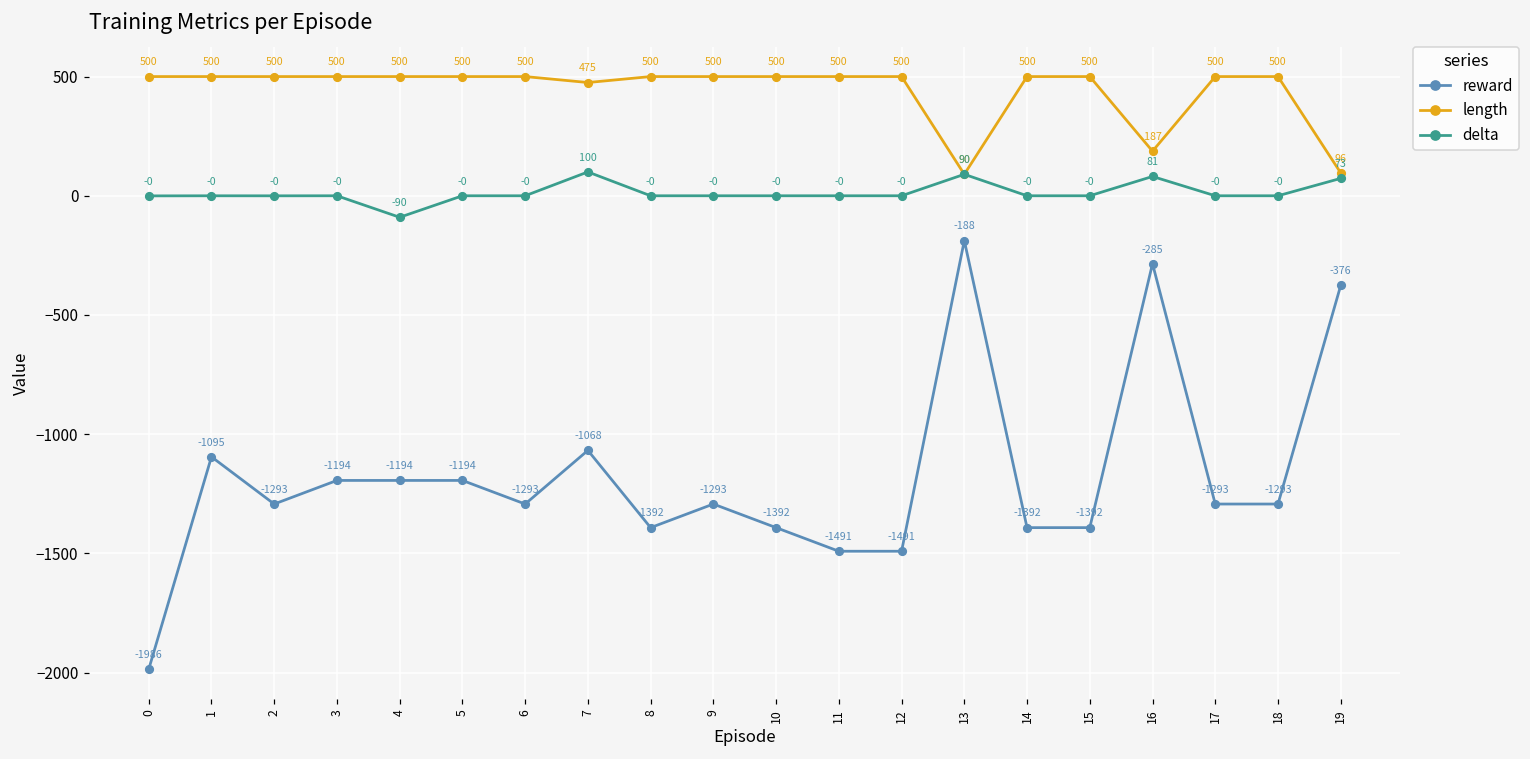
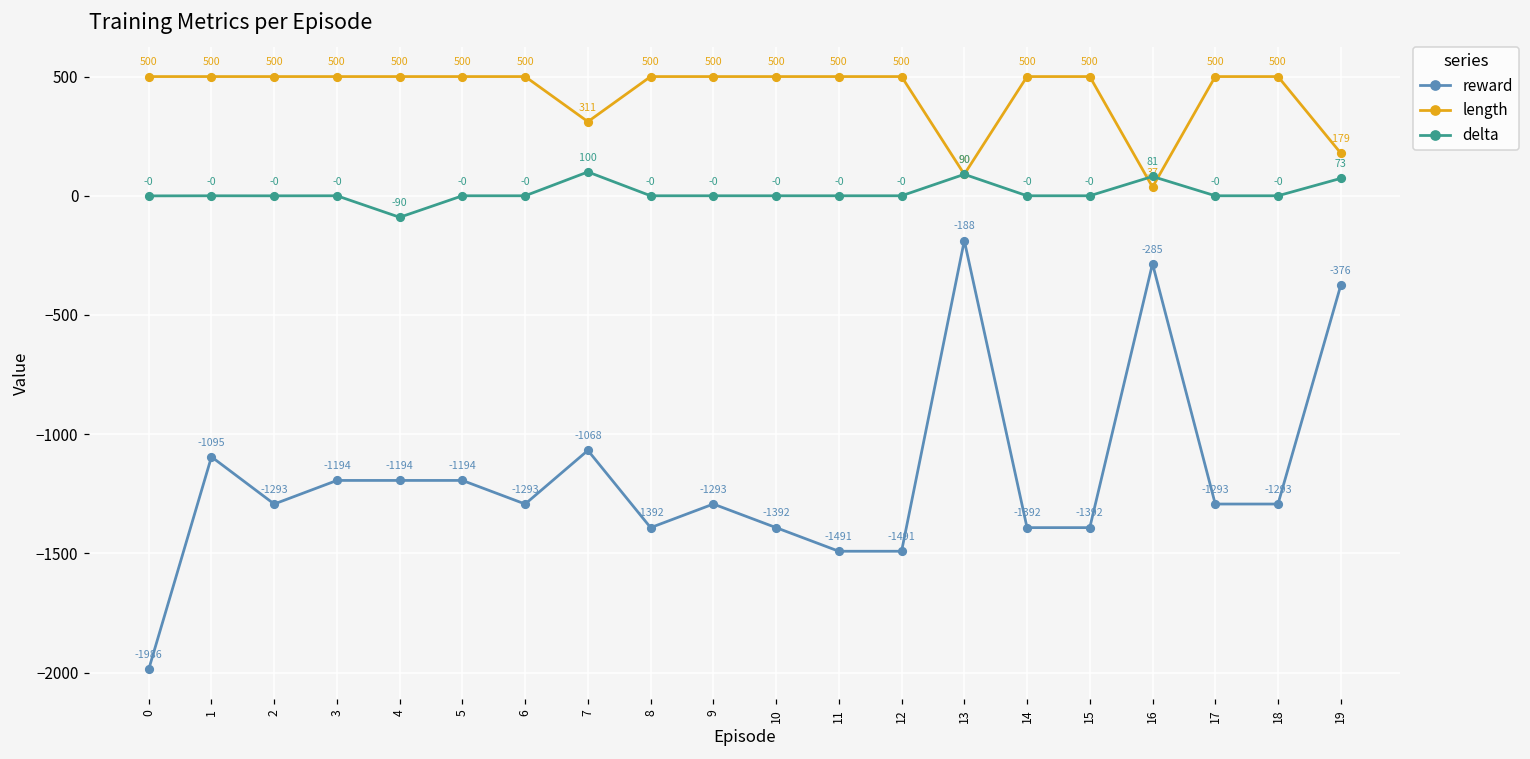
  {
    "length": {
      "0": 500,
      "1": 500,
      "2": 500,
      "3": 500,
      "4": 500,
      "5": 500,
      "6": 500,
-     "7": 475,
+     "7": 311,
      "8": 500,
      "9": 500,
      "10": 500,
      "11": 500,
      "12": 500,
      "14": 500,
      "15": 500,
-     "16": 187,
+     "16": 37,
      "17": 500,
      "18": 500,
-     "19": 96
+     "19": 179
    }
  }
